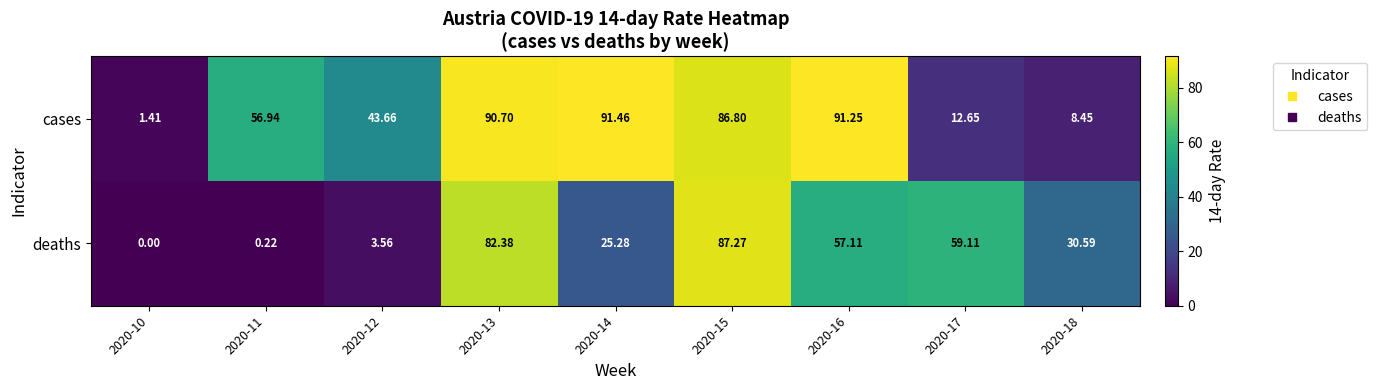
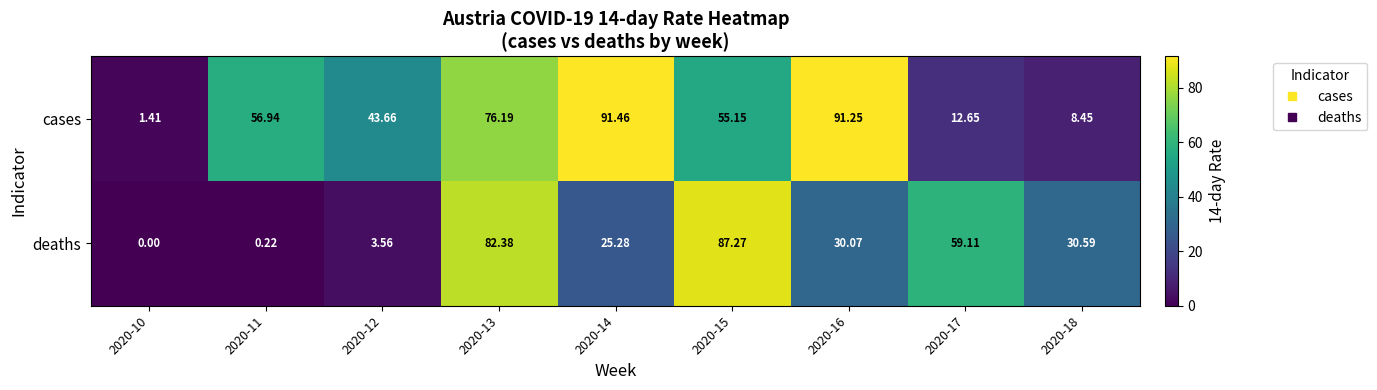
  {
    "cases": {
      "2020-10": 1.41,
      "2020-11": 56.94,
      "2020-12": 43.66,
-     "2020-13": 90.70,
+     "2020-13": 76.19,
      "2020-14": 91.46,
-     "2020-15": 86.80,
+     "2020-15": 55.15,
      "2020-16": 91.25,
      "2020-17": 12.65,
      "2020-18": 8.45
    },
    "deaths": {
      "2020-10": 0.00,
      "2020-11": 0.22,
      "2020-12": 3.56,
      "2020-13": 82.38,
      "2020-14": 25.28,
      "2020-15": 87.27,
-     "2020-16": 57.11,
+     "2020-16": 30.07,
      "2020-17": 59.11,
      "2020-18": 30.59
    }
  }
